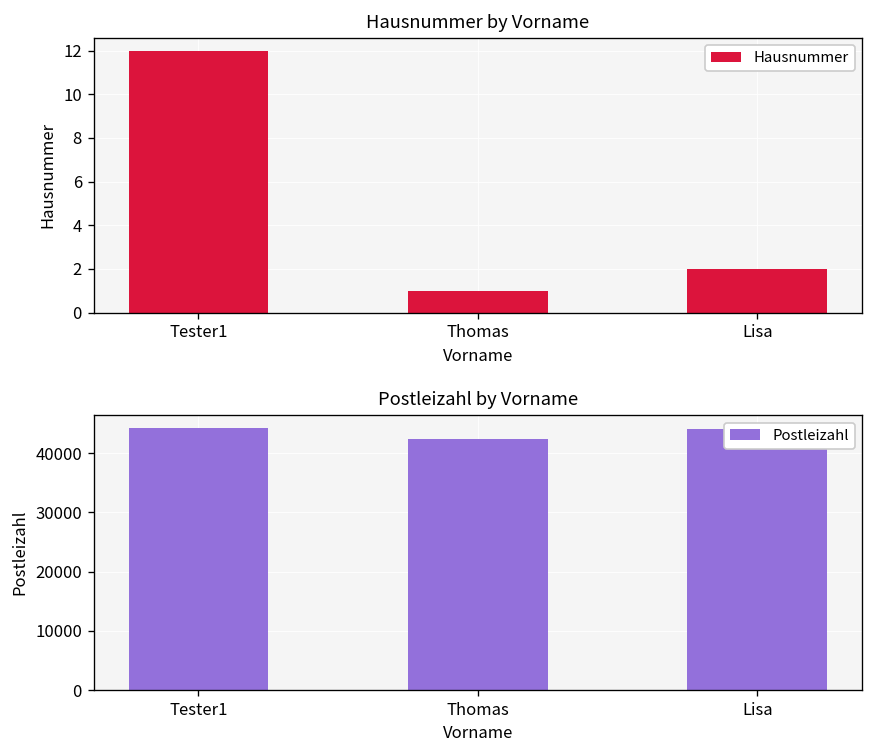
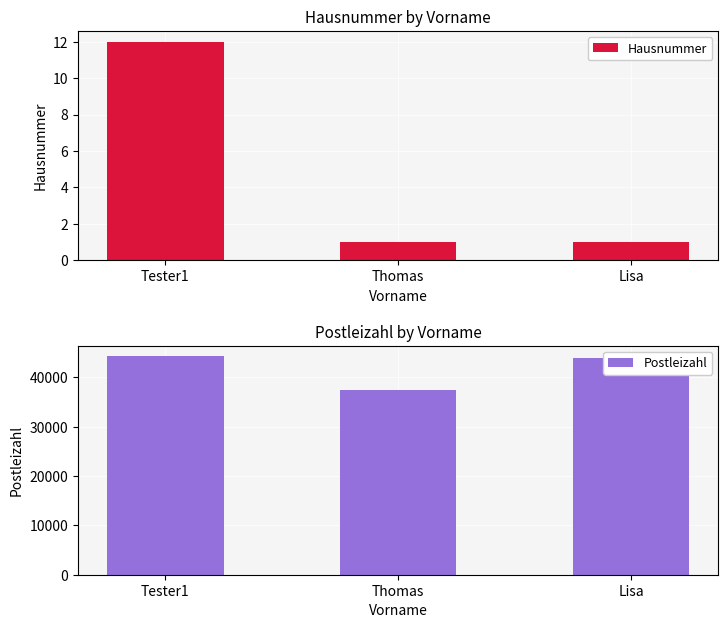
  {
    "Hausnummer by Vorname": {
      "Tester1": 12,
      "Thomas": 1,
-     "Lisa": 2
+     "Lisa": 1
    },
    "Postleizahl by Vorname": {
      "Tester1": 44000,
-     "Thomas": 42000
+     "Thomas": 38000
    }
  }
